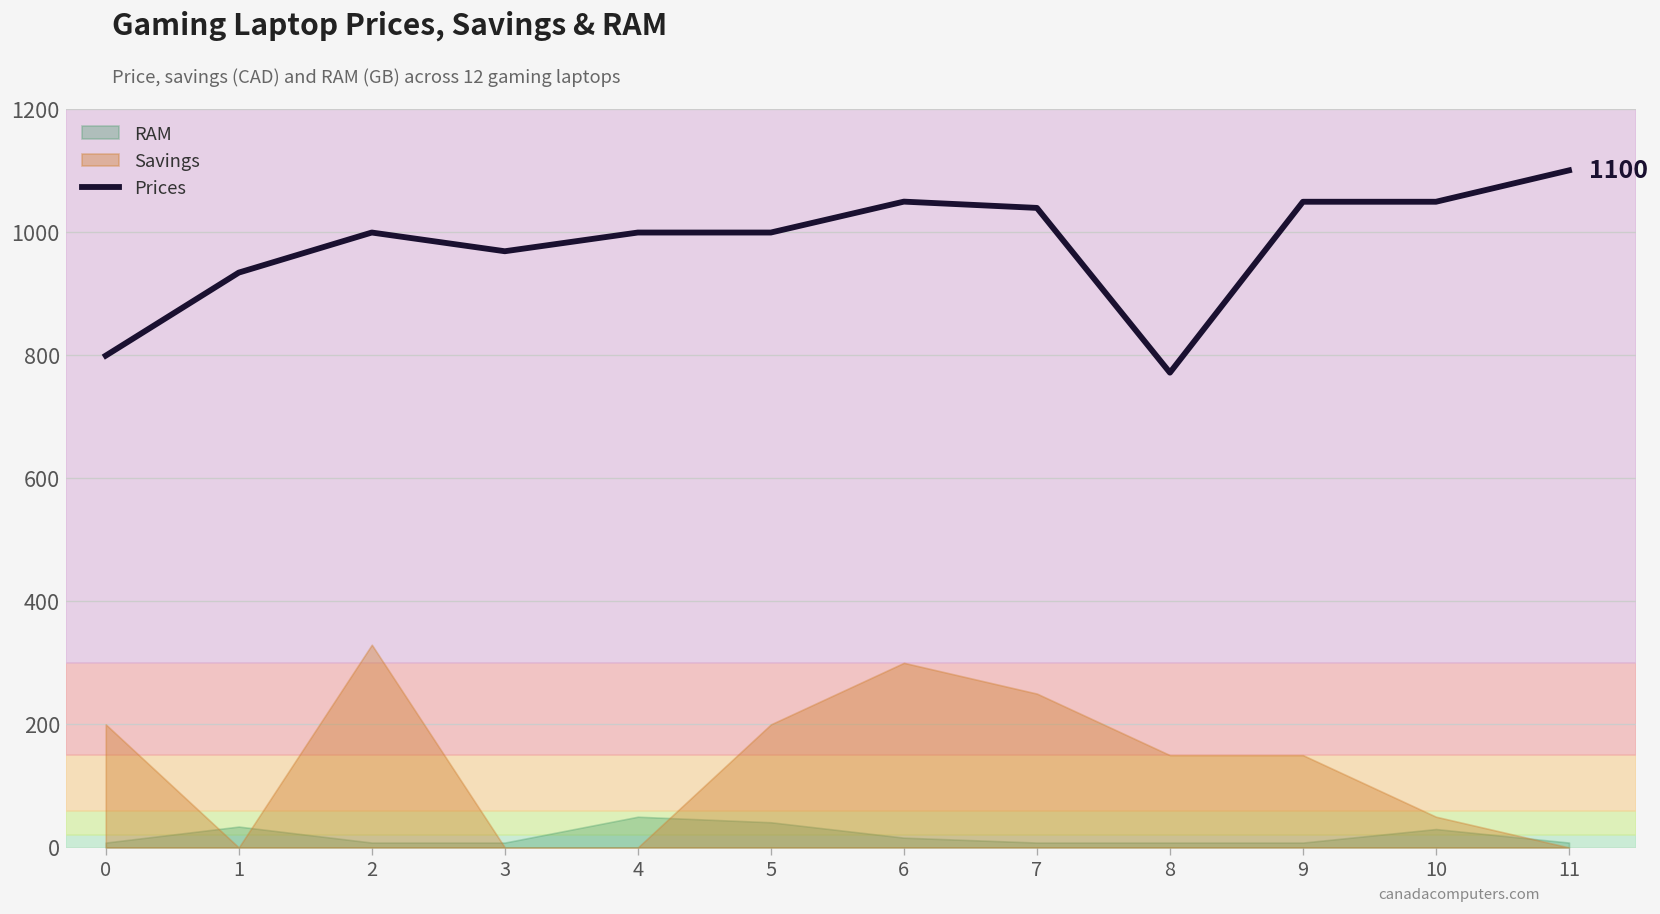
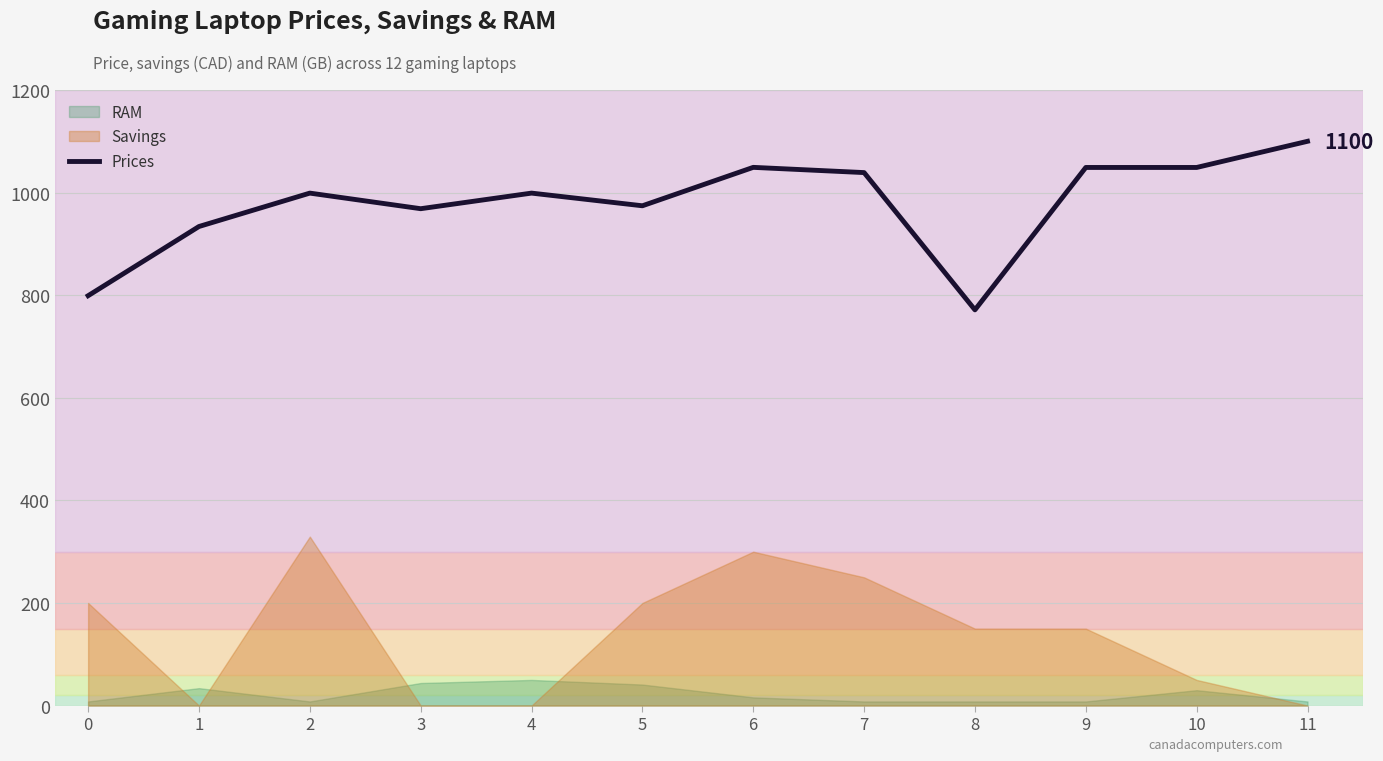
  {
    "Prices": {
      "0": 800,
      "1": 930,
      "2": 1000,
      "3": 970,
      "4": 1000,
-     "5": 1000,
+     "5": 970,
      "6": 1050,
      "7": 1040,
      "8": 770,
      "9": 1050,
      "10": 1050
    },
    "RAM": {
      "0": 10,
      "1": 30,
      "2": 10,
-     "3": 10,
+     "3": 40,
      "4": 50,
      "5": 40,
      "6": 20,
      "7": 10,
      "8": 10,
      "9": 10,
      "10": 30,
      "11": 10
    },
    "Savings": {
      "0": 200,
      "1": 0,
      "2": 330,
      "3": 0,
      "4": 0,
      "5": 200,
      "6": 300,
      "7": 250,
      "8": 150,
      "9": 150,
      "10": 50,
      "11": 0
    }
  }
